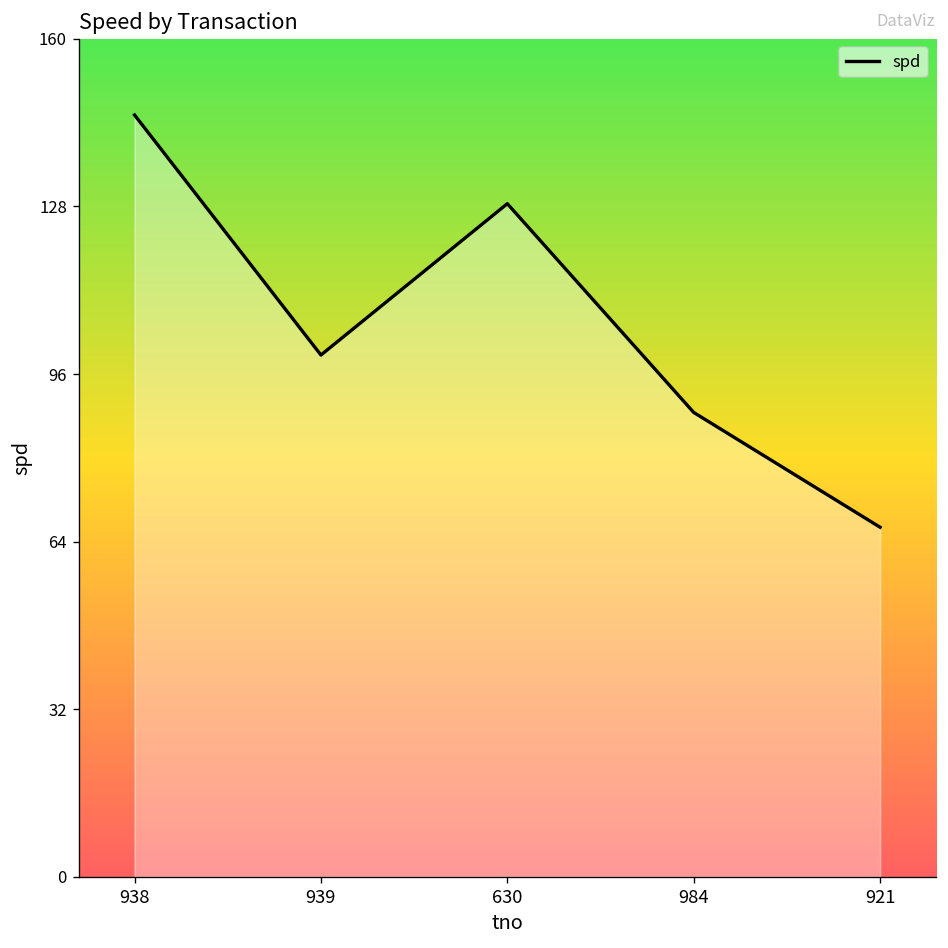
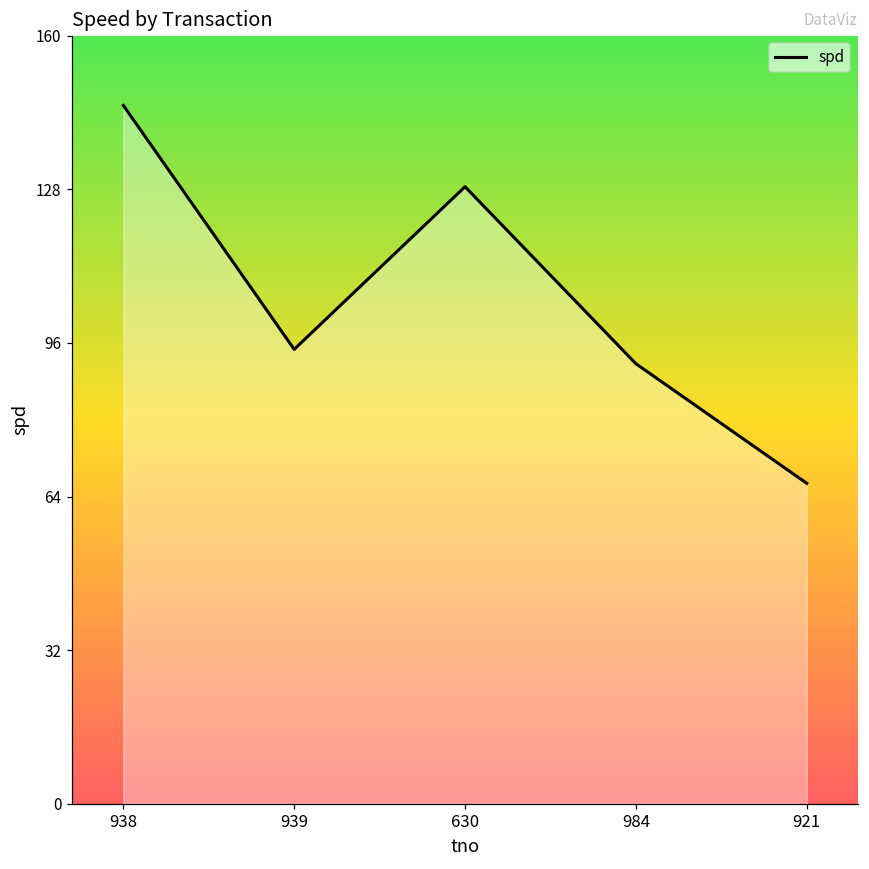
  {
    "938": 146,
-   "939": 100,
+   "939": 95,
    "630": 129,
-   "984": 89,
+   "984": 92,
    "921": 67
  }
